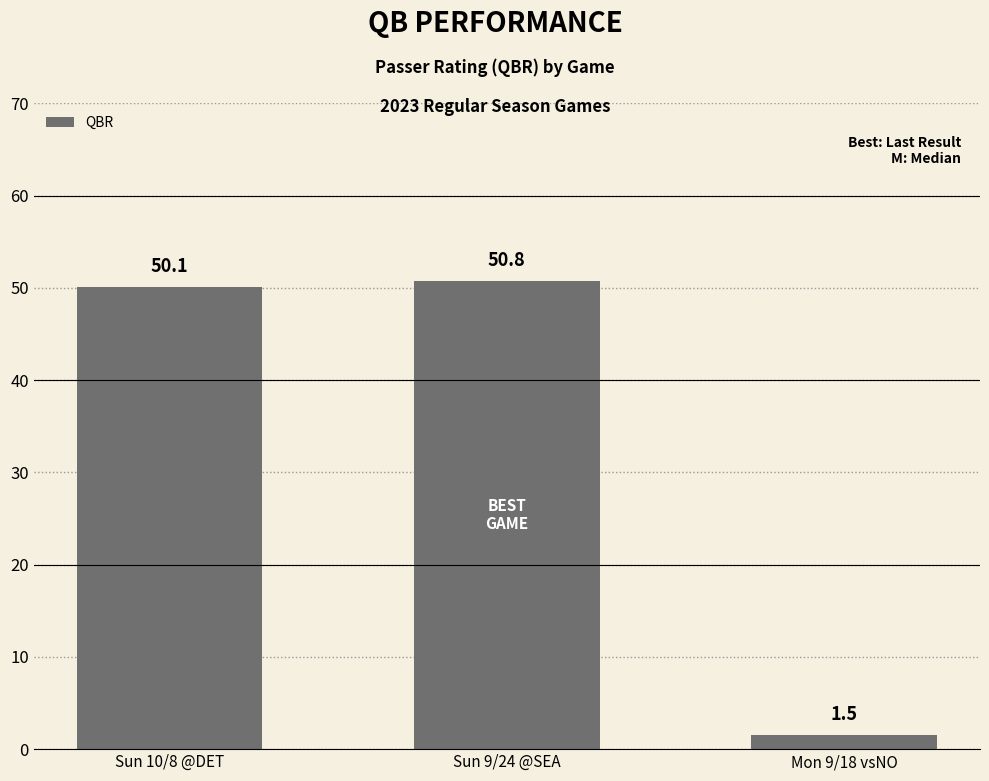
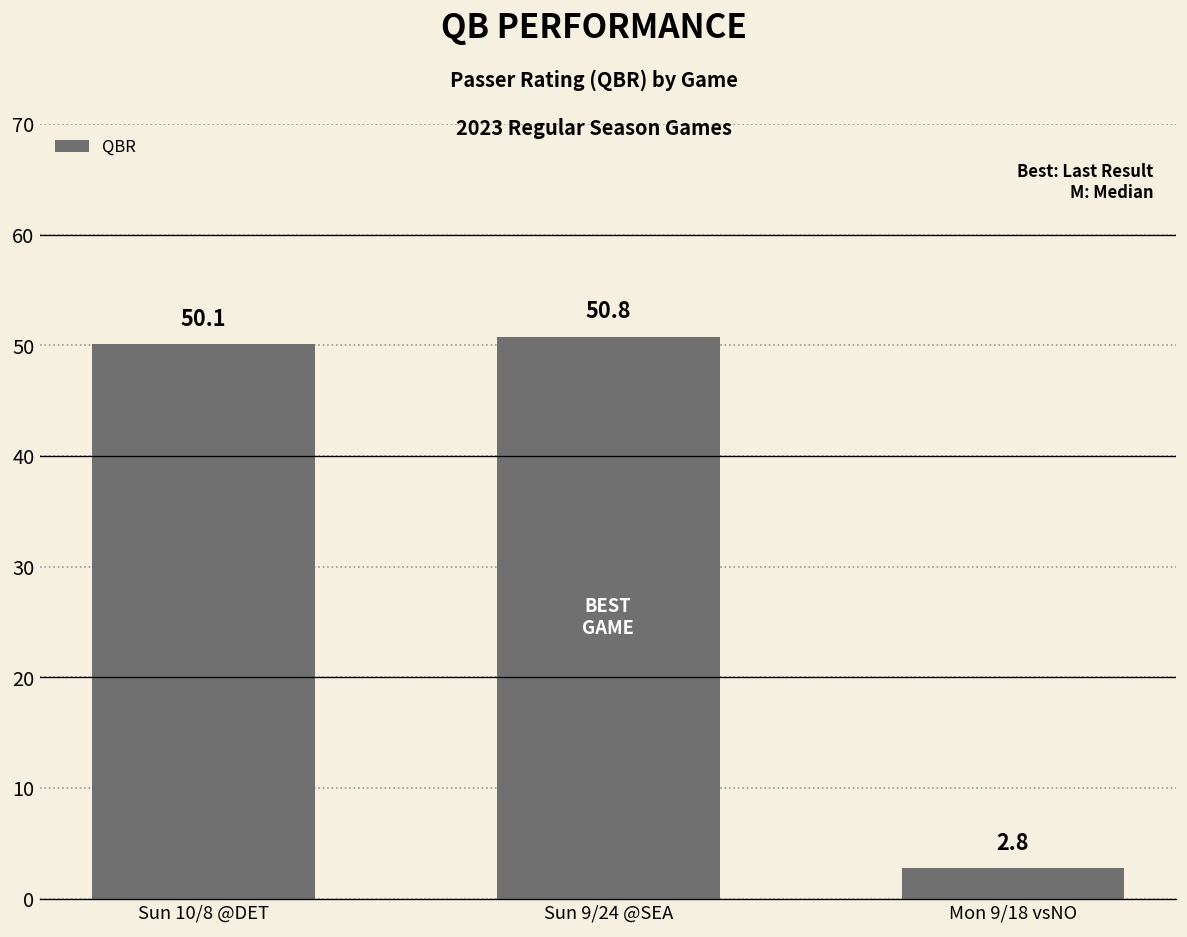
  {
    "Sun 10/8 @DET": 50.1,
    "Sun 9/24 @SEA": 50.8,
-   "Mon 9/18 vsNO": 1.5
+   "Mon 9/18 vsNO": 2.8
  }
